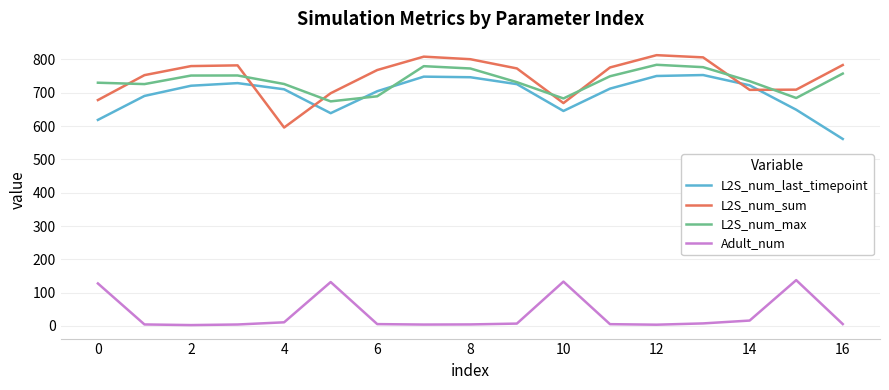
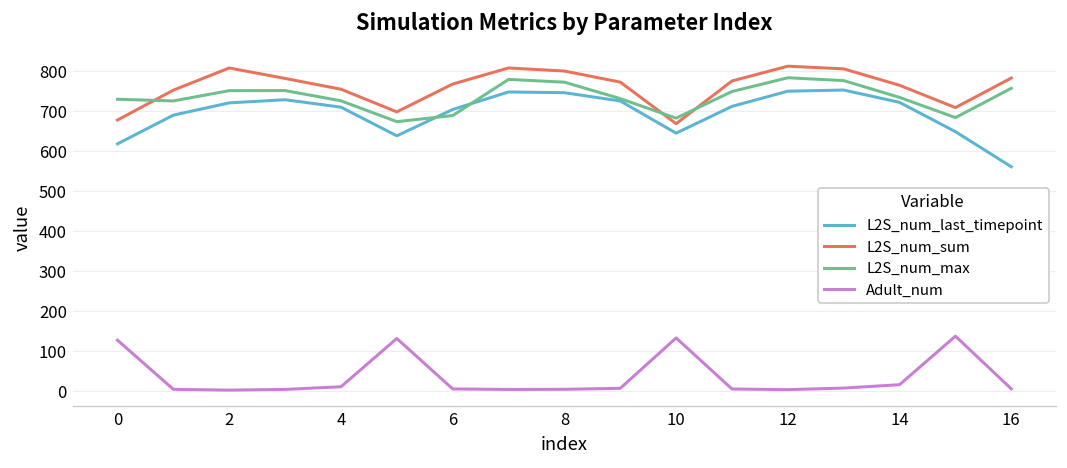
  {
    "L2S_num_last_timepoint": {
      "0": 620,
      "2": 720,
      "4": 710,
      "6": 700,
      "8": 750,
      "10": 650,
      "12": 750,
      "14": 720,
      "16": 560
    },
    "L2S_num_sum": {
      "0": 680,
-     "2": 780,
-     "4": 600,
+     "2": 810,
+     "4": 760,
      "6": 770,
      "8": 800,
      "10": 670,
      "12": 810,
-     "14": 710,
+     "14": 770,
      "16": 780
    },
    "L2S_num_max": {
      "0": 730,
      "2": 750,
      "4": 730,
      "6": 690,
      "8": 770,
      "10": 680,
      "12": 780,
      "14": 730,
      "16": 760
    },
    "Adult_num": {
      "0": 130,
      "2": 0,
      "4": 10,
      "6": 10,
      "8": 0,
      "10": 130,
      "12": 0,
      "14": 20,
      "16": 10
    }
  }
